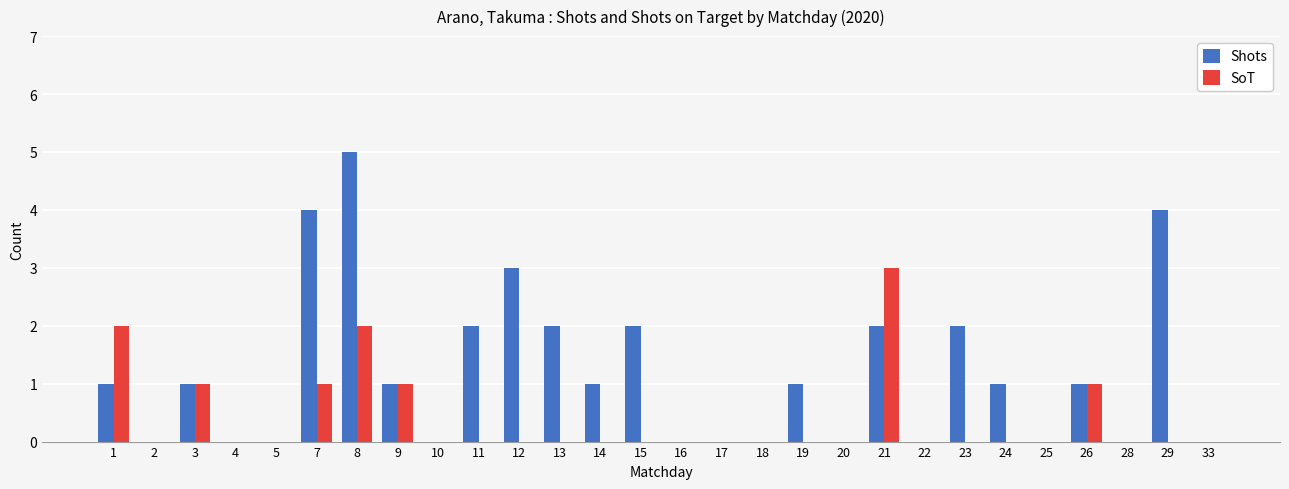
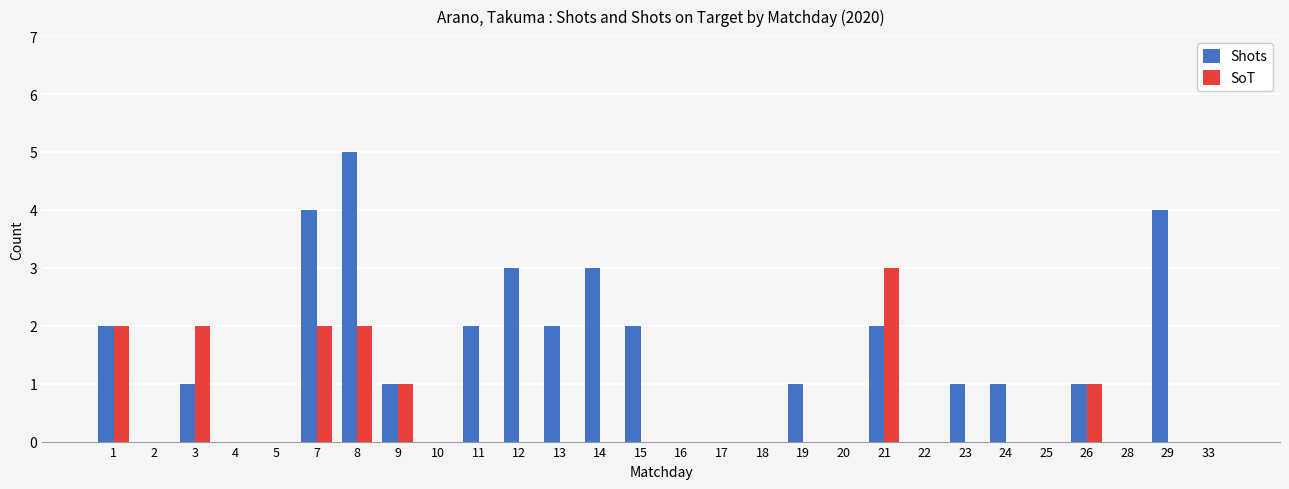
  {
    "Shots": {
-     "1": 1,
+     "1": 2,
      "2": 0,
      "3": 1,
      "4": 0,
      "5": 0,
      "7": 4,
      "8": 5,
      "9": 1,
      "10": 0,
      "11": 2,
      "12": 3,
      "13": 2,
-     "14": 1,
+     "14": 3,
      "15": 2,
      "16": 0,
      "17": 0,
      "18": 0,
      "19": 1,
      "20": 0,
      "21": 2,
      "22": 0,
-     "23": 2,
+     "23": 1,
      "24": 1,
      "25": 0,
      "26": 1,
      "28": 0,
      "29": 4,
      "33": 0
    },
    "SoT": {
      "1": 2,
      "2": 0,
-     "3": 1,
+     "3": 2,
      "4": 0,
      "5": 0,
-     "7": 1,
+     "7": 2,
      "8": 2,
      "9": 1,
      "10": 0,
      "11": 0,
      "12": 0,
      "13": 0,
      "14": 0,
      "15": 0,
      "16": 0,
      "17": 0,
      "18": 0,
      "19": 0,
      "20": 0,
      "21": 3,
      "22": 0,
      "23": 0,
      "24": 0,
      "25": 0,
      "26": 1,
      "28": 0,
      "29": 0,
      "33": 0
    }
  }
